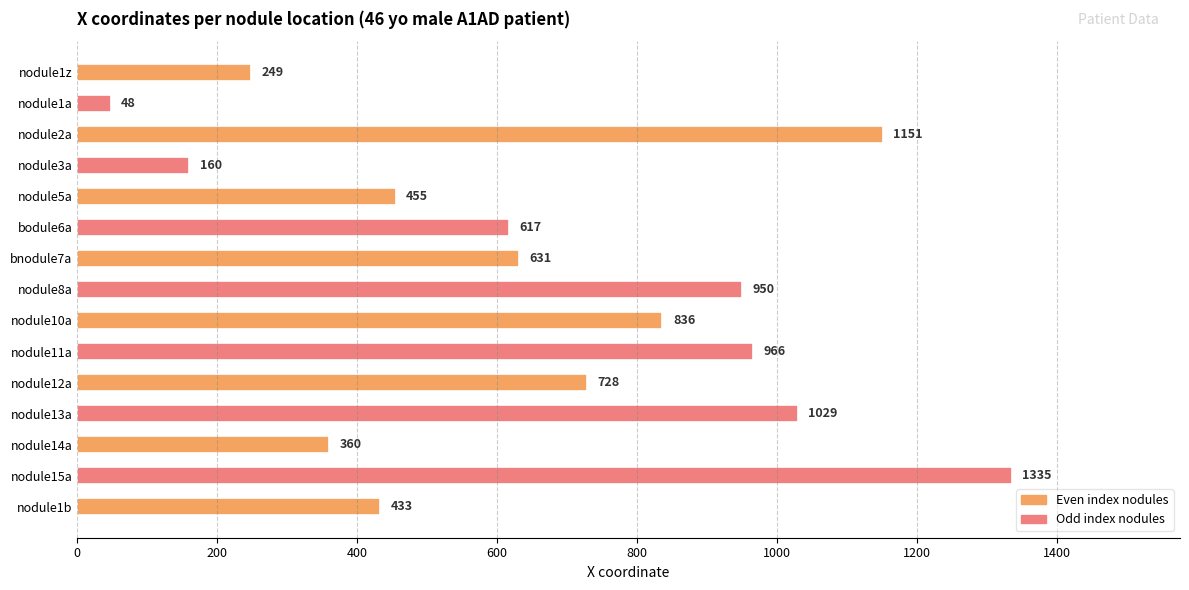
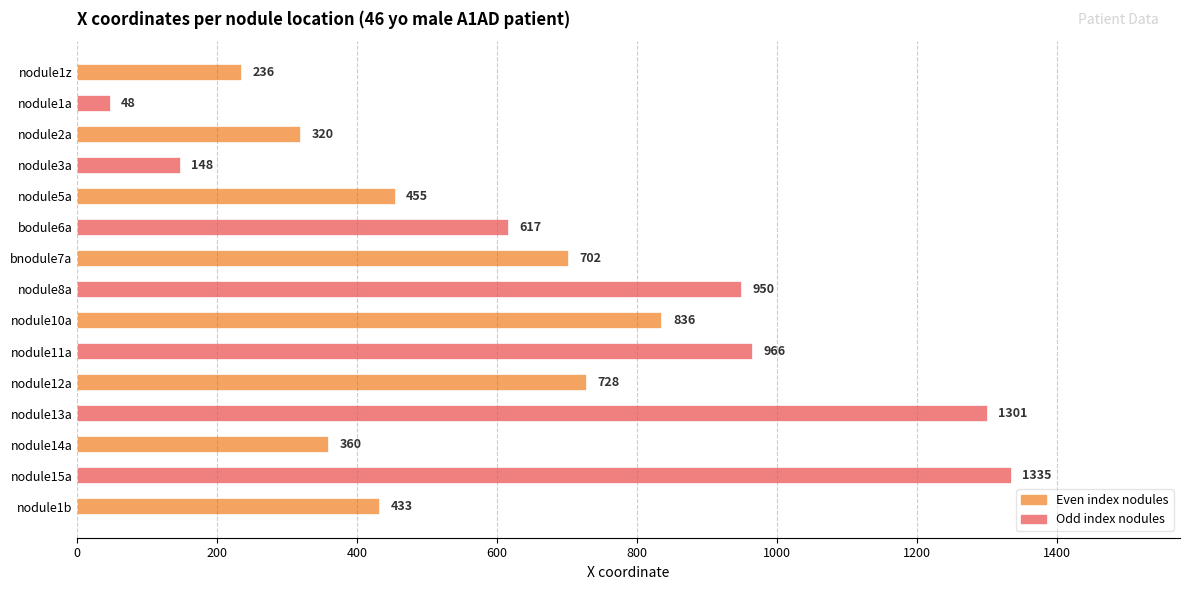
  {
-   "nodule1z": 249,
+   "nodule1z": 236,
    "nodule1a": 48,
-   "nodule2a": 1151,
-   "nodule3a": 160,
+   "nodule2a": 320,
+   "nodule3a": 148,
    "nodule5a": 455,
    "bodule6a": 617,
-   "bnodule7a": 631,
+   "bnodule7a": 702,
    "nodule8a": 950,
    "nodule10a": 836,
    "nodule11a": 966,
    "nodule12a": 728,
-   "nodule13a": 1029,
+   "nodule13a": 1301,
    "nodule14a": 360,
    "nodule15a": 1335,
    "nodule1b": 433
  }
